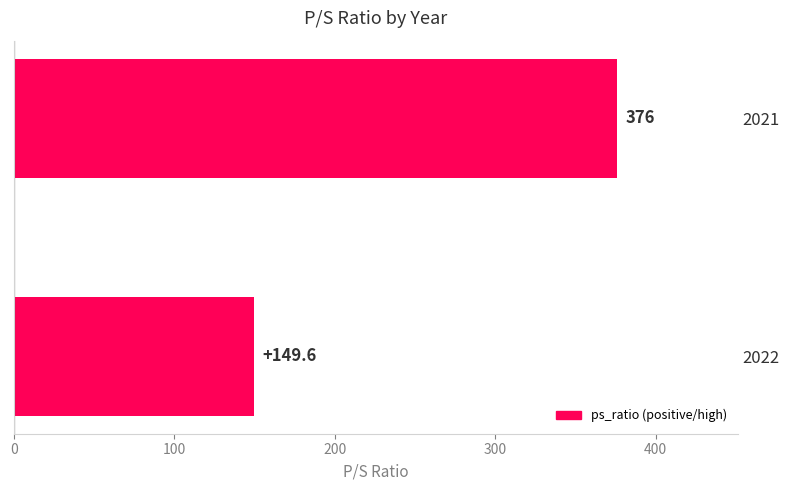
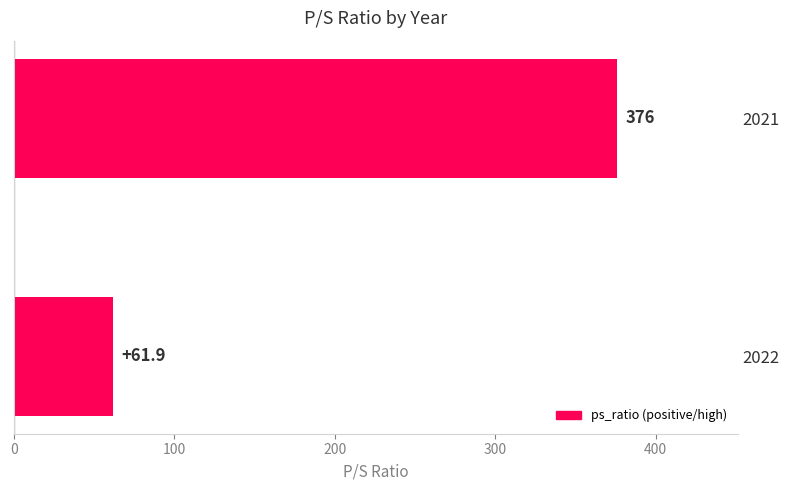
  {
    "2021": "376",
-   "2022": "+149.6"
+   "2022": "+61.9"
  }
